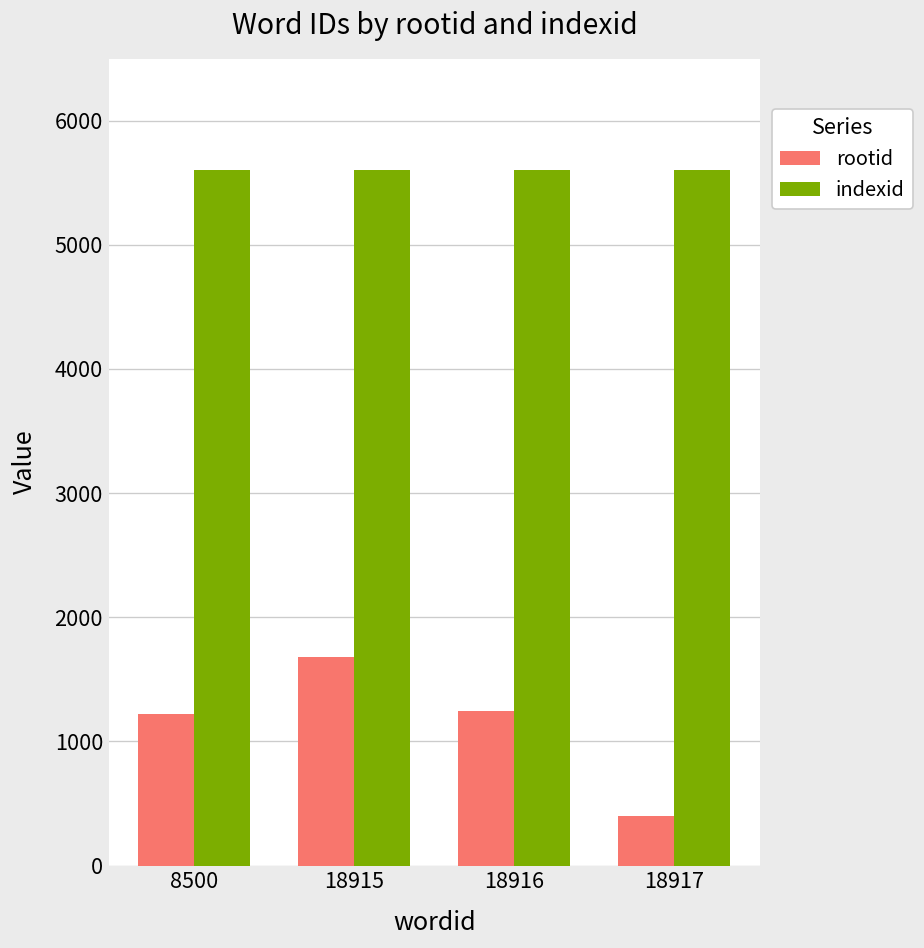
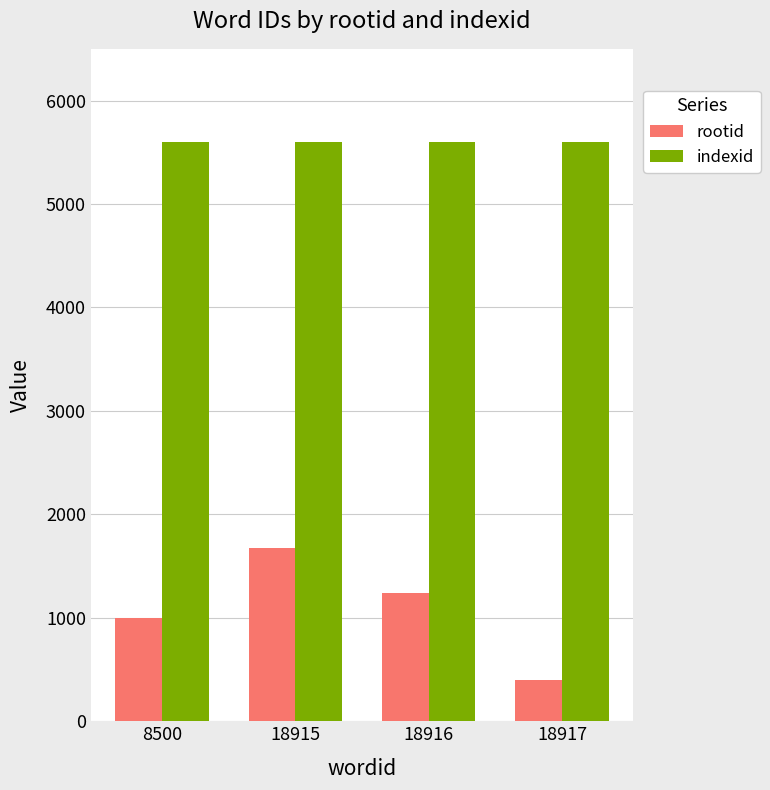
  {
    "rootid": {
-     "8500": 1220,
+     "8500": 1000,
      "18915": 1680,
      "18916": 1240,
      "18917": 400
    },
    "indexid": {
      "8500": 5600,
      "18915": 5600,
      "18916": 5600,
      "18917": 5600
    }
  }
